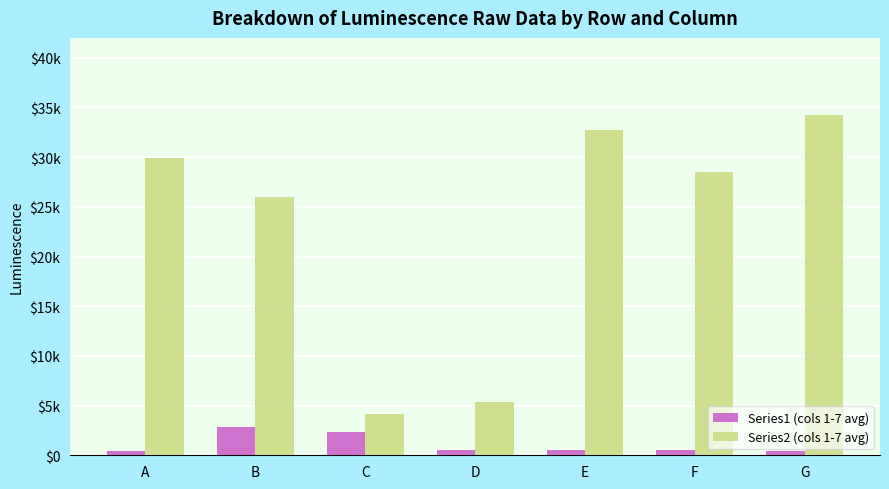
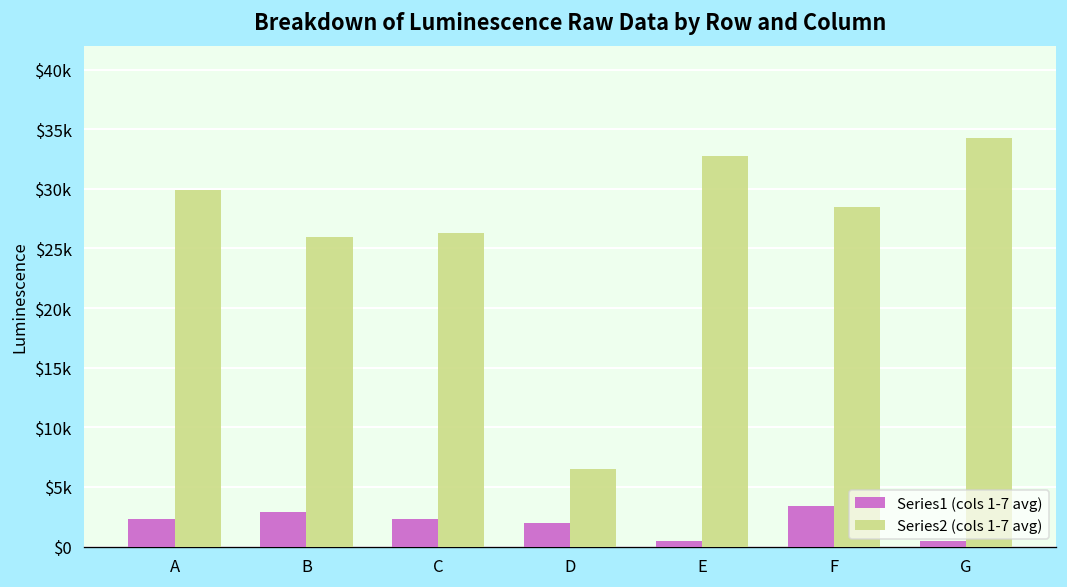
  {
    "Series1 (cols 1-7 avg)": {
-     "A": "$0",
+     "A": "$2000",
      "B": "$3000",
      "C": "$2000",
-     "D": "$1000",
+     "D": "$2000",
      "E": "$0",
-     "F": "$1000",
+     "F": "$3000",
      "G": "$0"
    },
    "Series2 (cols 1-7 avg)": {
      "A": "$30000",
      "B": "$26000",
-     "C": "$4000",
-     "D": "$5000",
+     "C": "$26000",
+     "D": "$6000",
      "E": "$33000",
      "F": "$29000",
      "G": "$34000"
    }
  }
